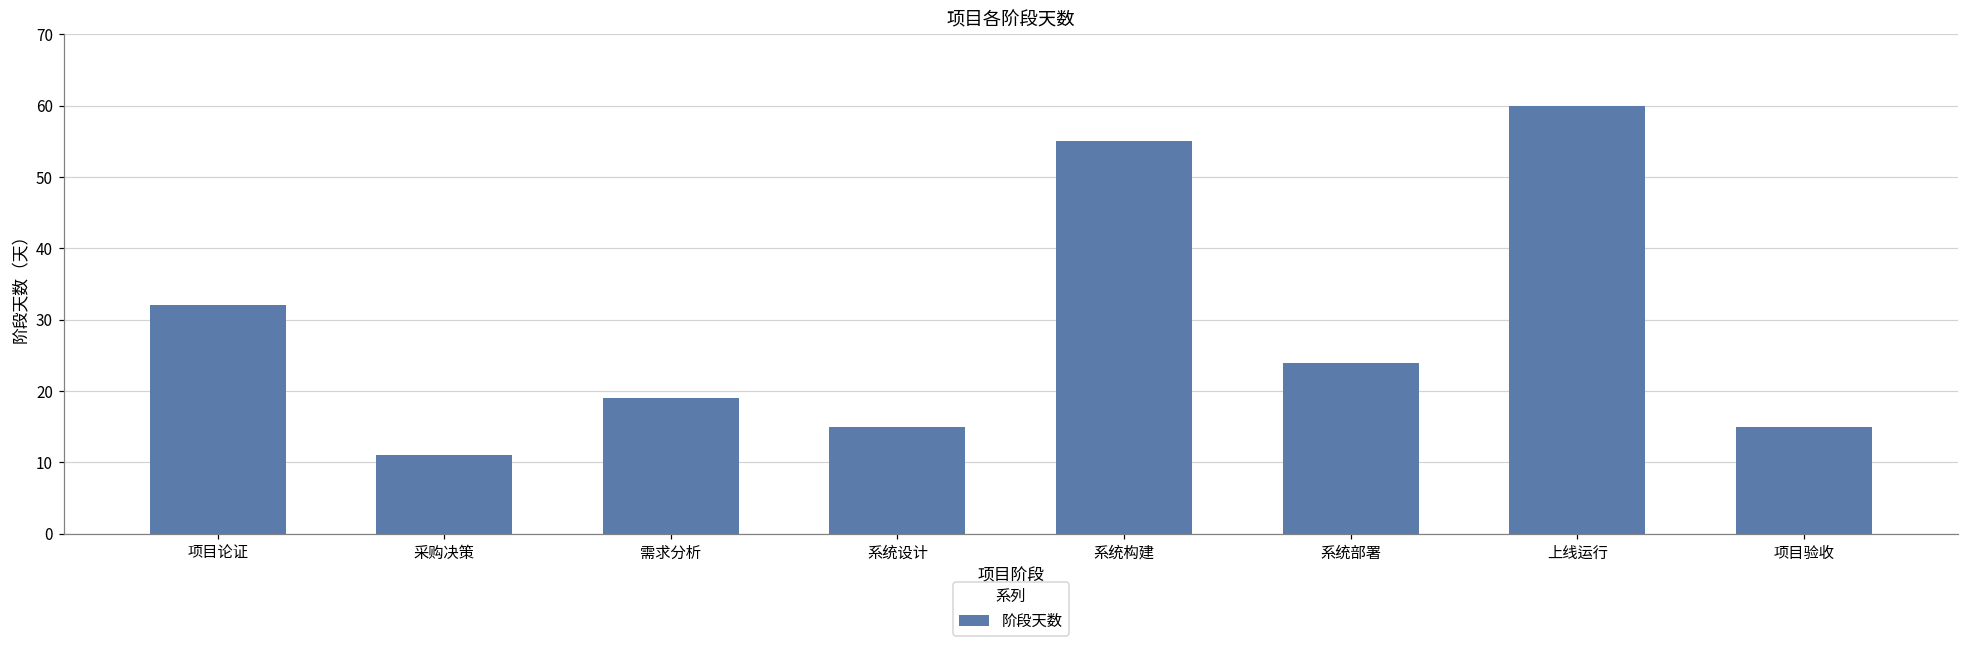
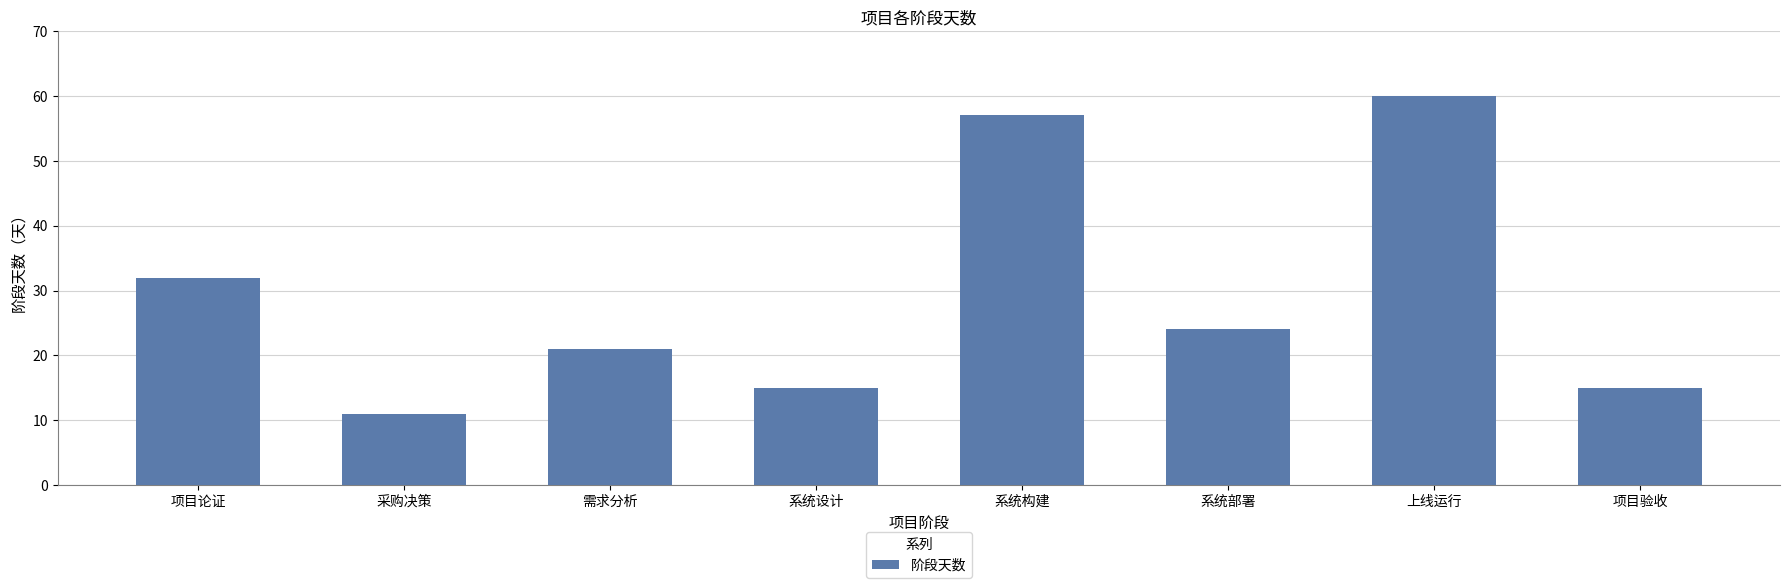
  {
    "项目论证": 32,
    "采购决策": 11,
-   "需求分析": 19,
+   "需求分析": 21,
    "系统设计": 15,
-   "系统构建": 55,
+   "系统构建": 57,
    "系统部署": 24,
    "上线运行": 60,
    "项目验收": 15
  }
